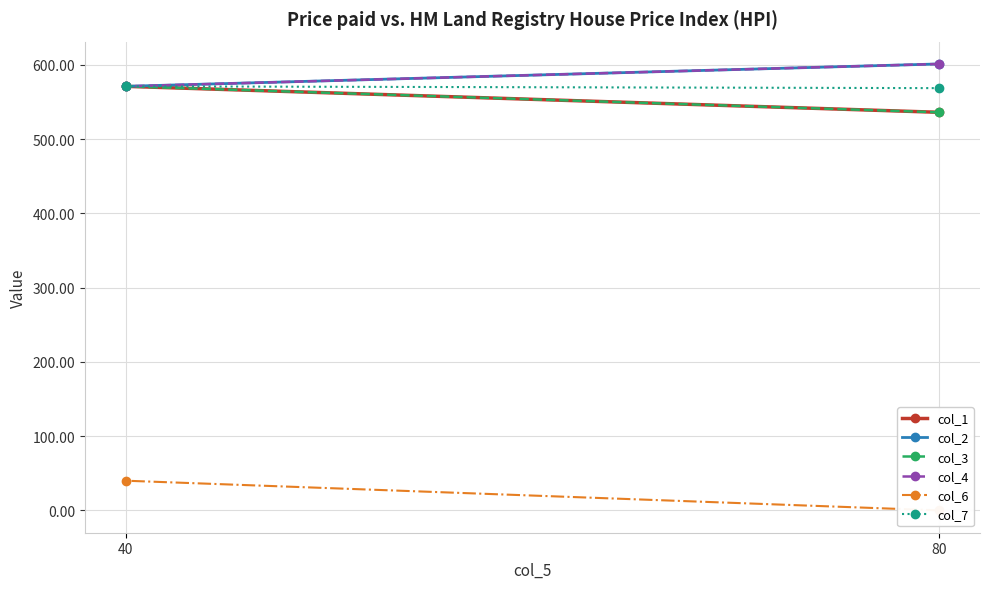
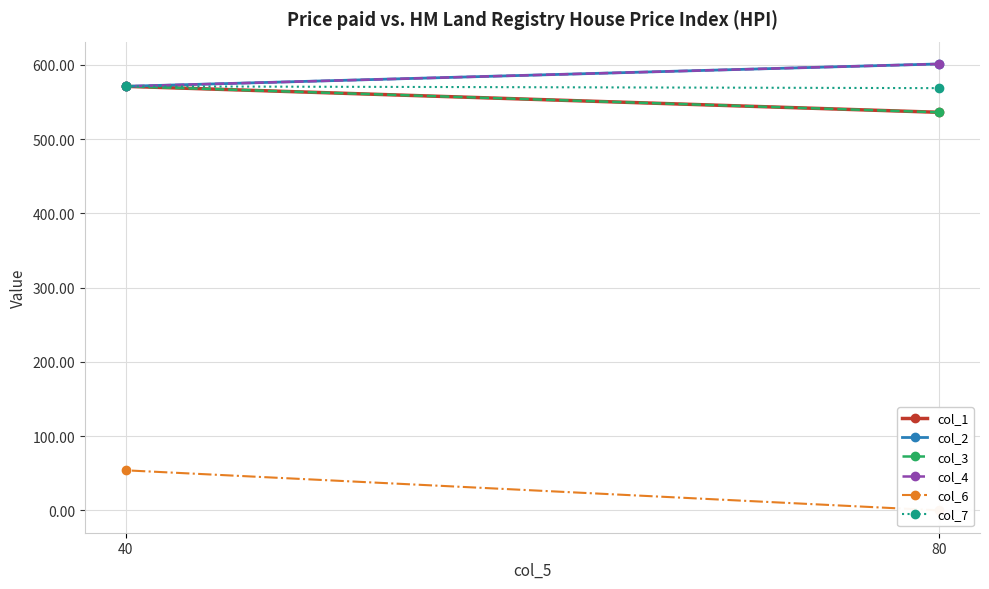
  {
    "col_4": {
      "80": 600
    },
    "col_6": {
-     "40": 40
+     "40": 50
    }
  }
